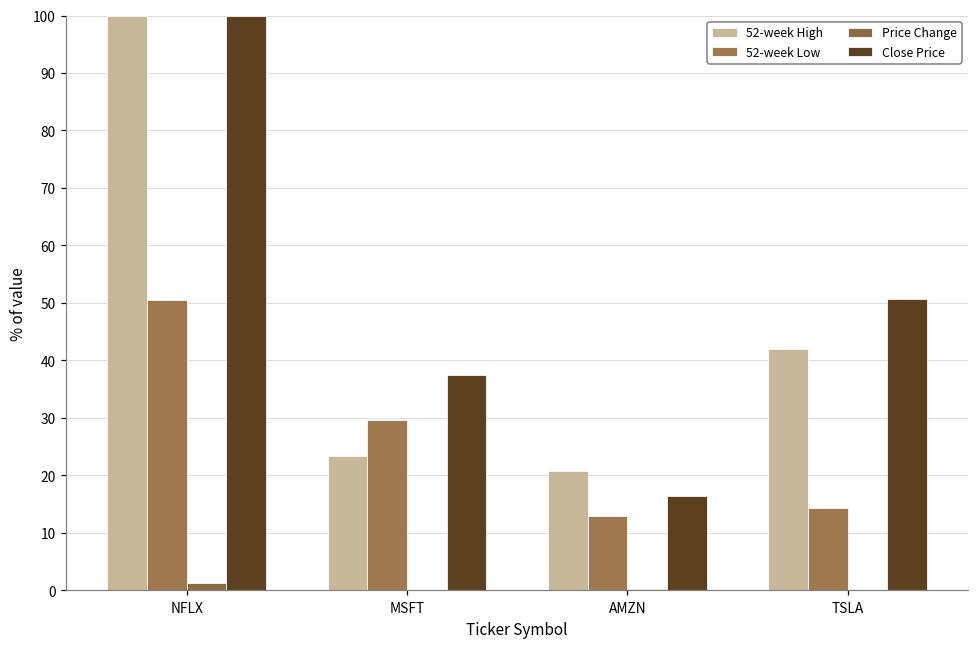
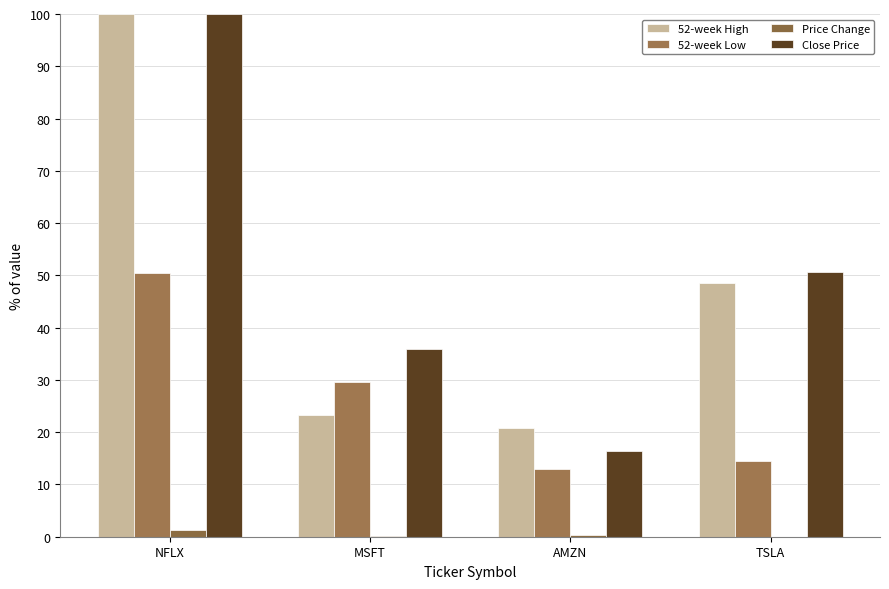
  {
    "52-week High": {
      "NFLX": 100,
      "MSFT": 23,
      "AMZN": 21,
-     "TSLA": 42
+     "TSLA": 49
    },
    "Close Price": {
      "NFLX": 100,
-     "MSFT": 38,
+     "MSFT": 36,
      "AMZN": 16,
      "TSLA": 51
    }
  }
